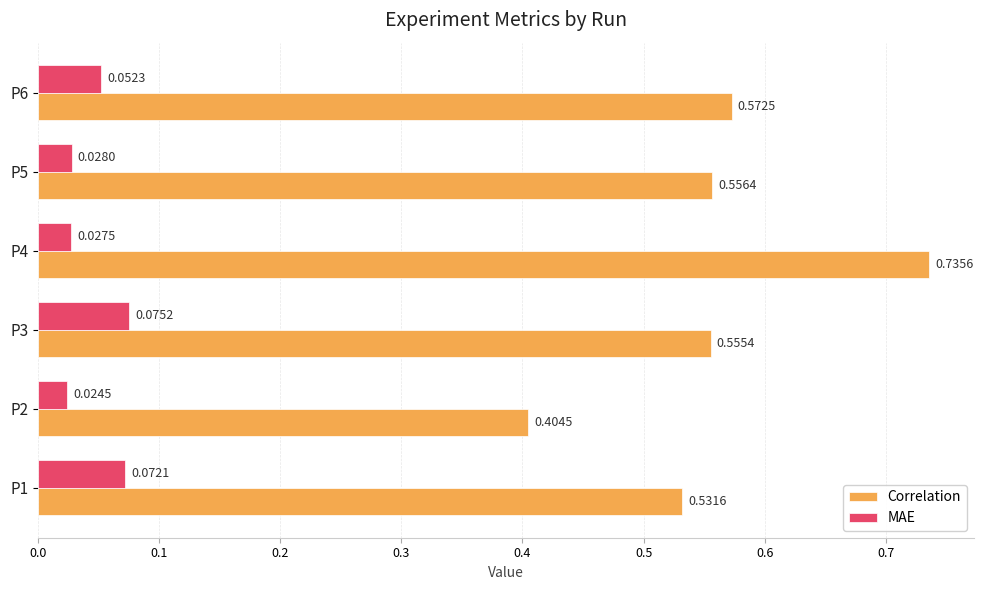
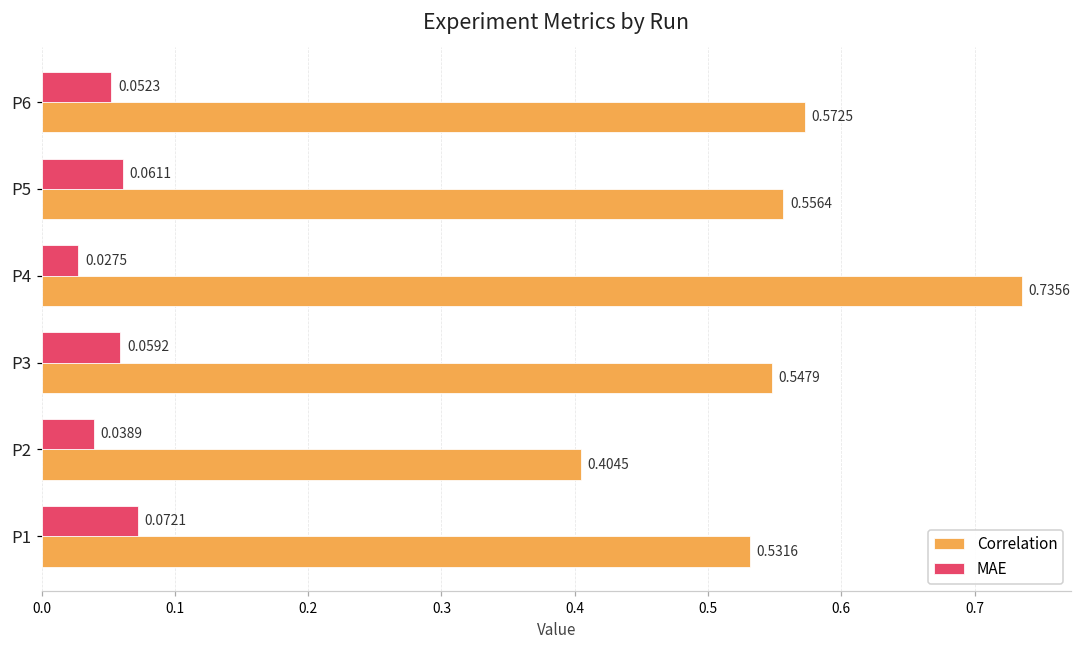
  {
    "Correlation": {
      "P6": 0.5725,
      "P5": 0.5564,
      "P4": 0.7356,
-     "P3": 0.5554,
+     "P3": 0.5479,
      "P2": 0.4045,
      "P1": 0.5316
    },
    "MAE": {
      "P6": 0.0523,
-     "P5": 0.0280,
+     "P5": 0.0611,
      "P4": 0.0275,
-     "P3": 0.0752,
-     "P2": 0.0245,
+     "P3": 0.0592,
+     "P2": 0.0389,
      "P1": 0.0721
    }
  }
